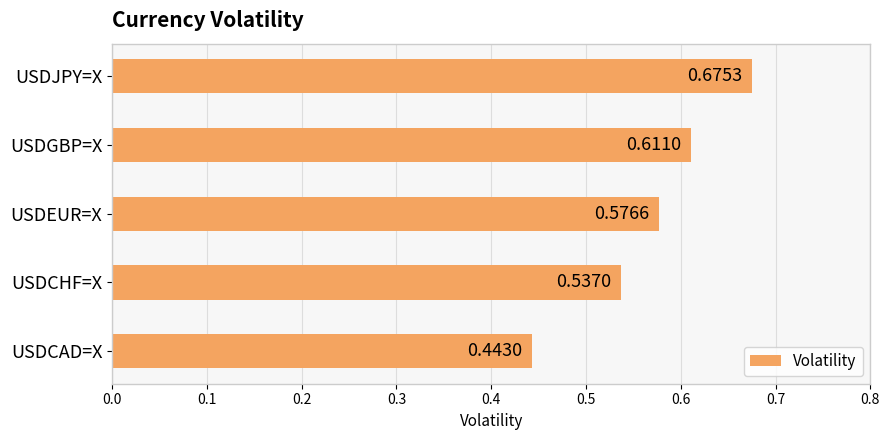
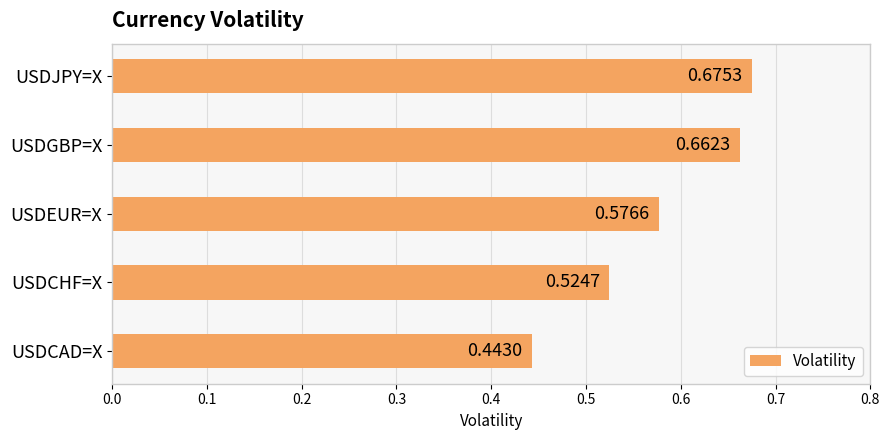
  {
    "USDJPY=X": 0.6753,
-   "USDGBP=X": 0.6110,
+   "USDGBP=X": 0.6623,
    "USDEUR=X": 0.5766,
-   "USDCHF=X": 0.5370,
+   "USDCHF=X": 0.5247,
    "USDCAD=X": 0.4430
  }
